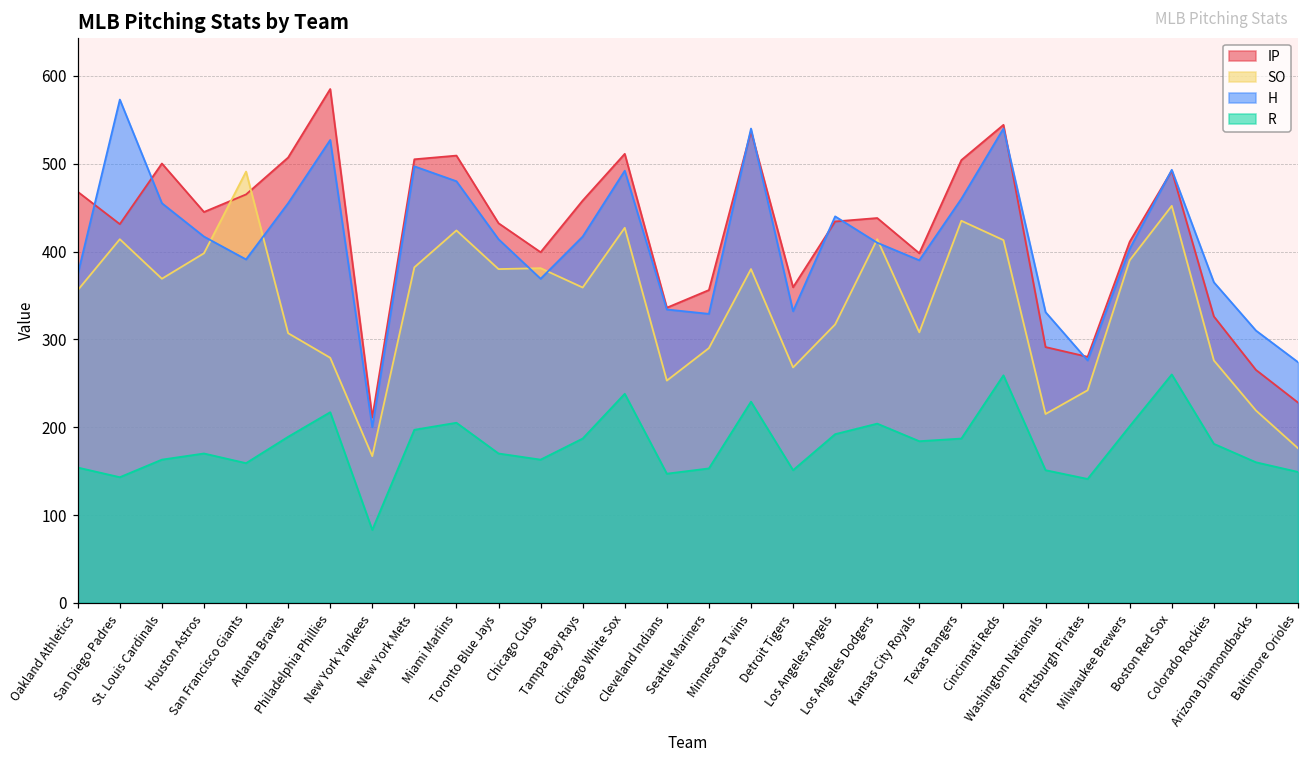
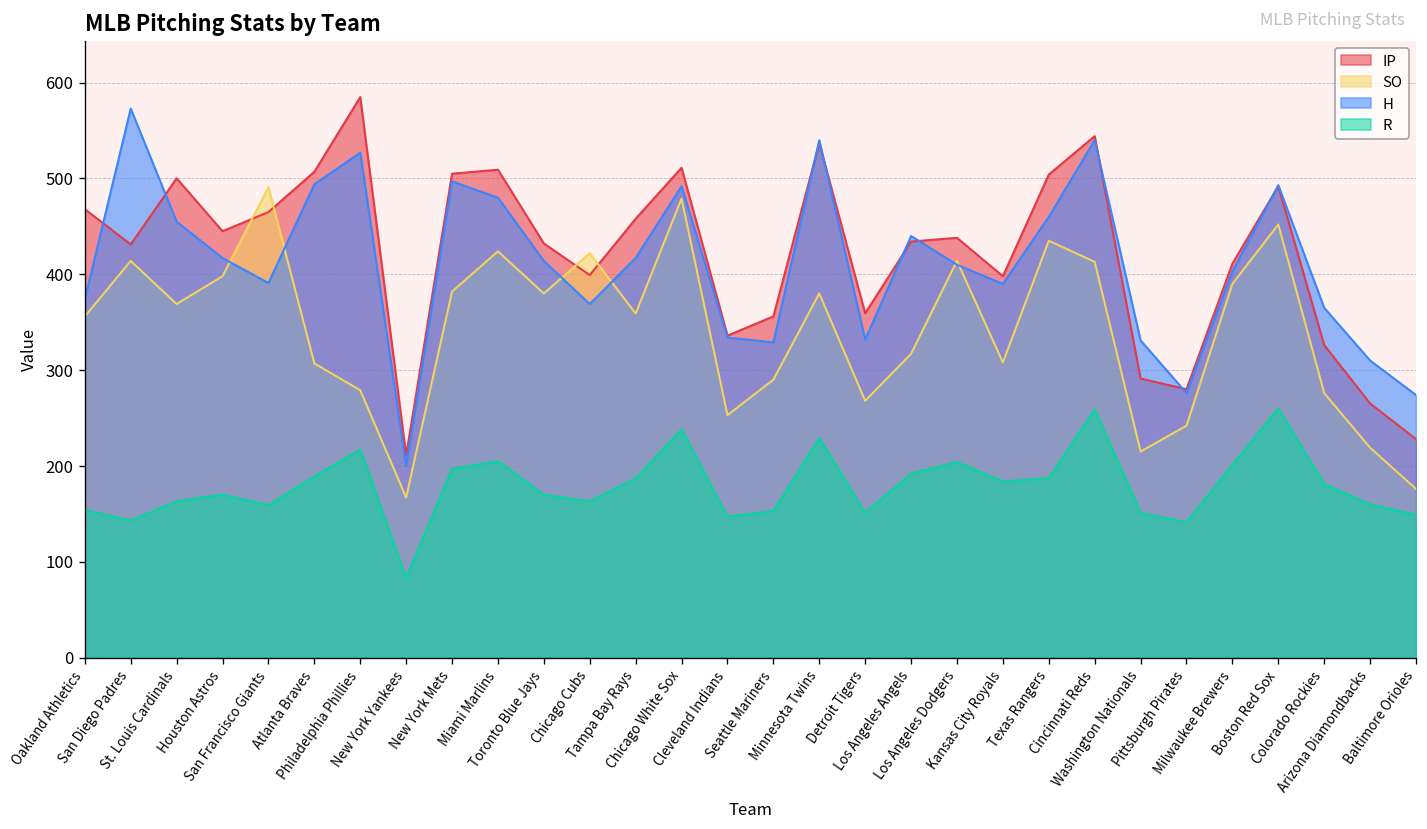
  {
    "IP": {
      "Oakland Athletics": 470,
      "San Diego Padres": 430,
      "St. Louis Cardinals": 500,
      "Houston Astros": 450,
      "San Francisco Giants": 470,
      "Atlanta Braves": 510,
      "Philadelphia Phillies": 590,
      "New York Yankees": 210,
      "New York Mets": 510,
      "Miami Marlins": 510,
      "Toronto Blue Jays": 430,
      "Chicago Cubs": 400,
      "Tampa Bay Rays": 460,
      "Chicago White Sox": 510,
      "Seattle Mariners": 360,
      "Detroit Tigers": 360,
      "Los Angeles Angels": 430,
      "Los Angeles Dodgers": 440,
      "Kansas City Royals": 400,
      "Texas Rangers": 500,
      "Cincinnati Reds": 540,
      "Washington Nationals": 290,
      "Pittsburgh Pirates": 280,
      "Milwaukee Brewers": 410,
      "Colorado Rockies": 330,
      "Arizona Diamondbacks": 270,
      "Baltimore Orioles": 230
    },
    "SO": {
      "Oakland Athletics": 360,
      "San Diego Padres": 410,
      "St. Louis Cardinals": 370,
      "Houston Astros": 400,
      "San Francisco Giants": 490,
      "Atlanta Braves": 310,
      "Philadelphia Phillies": 280,
      "New York Yankees": 170,
      "New York Mets": 380,
      "Miami Marlins": 420,
      "Toronto Blue Jays": 380,
-     "Chicago Cubs": 380,
+     "Chicago Cubs": 420,
      "Tampa Bay Rays": 360,
-     "Chicago White Sox": 430,
+     "Chicago White Sox": 480,
      "Cleveland Indians": 250,
      "Seattle Mariners": 290,
      "Minnesota Twins": 380,
      "Detroit Tigers": 270,
      "Los Angeles Angels": 320,
      "Los Angeles Dodgers": 410,
      "Kansas City Royals": 310,
      "Texas Rangers": 440,
      "Cincinnati Reds": 410,
      "Washington Nationals": 220,
      "Pittsburgh Pirates": 240,
      "Milwaukee Brewers": 390,
      "Boston Red Sox": 450,
      "Colorado Rockies": 280,
      "Arizona Diamondbacks": 220,
      "Baltimore Orioles": 180
    },
    "H": {
      "Oakland Athletics": 370,
      "San Diego Padres": 570,
      "St. Louis Cardinals": 460,
      "Houston Astros": 420,
      "San Francisco Giants": 390,
-     "Atlanta Braves": 460,
+     "Atlanta Braves": 490,
      "Philadelphia Phillies": 530,
      "New York Yankees": 200,
      "New York Mets": 500,
      "Miami Marlins": 480,
      "Toronto Blue Jays": 410,
      "Chicago Cubs": 370,
      "Tampa Bay Rays": 420,
      "Chicago White Sox": 490,
      "Seattle Mariners": 330,
      "Detroit Tigers": 330,
      "Los Angeles Angels": 440,
      "Los Angeles Dodgers": 410,
      "Kansas City Royals": 390,
      "Texas Rangers": 460,
      "Cincinnati Reds": 540,
      "Washington Nationals": 330,
      "Pittsburgh Pirates": 280,
      "Milwaukee Brewers": 400,
      "Colorado Rockies": 370,
      "Arizona Diamondbacks": 310,
      "Baltimore Orioles": 270
    },
    "R": {
      "Oakland Athletics": 150,
      "San Diego Padres": 140,
      "St. Louis Cardinals": 160,
      "Houston Astros": 170,
      "San Francisco Giants": 160,
      "Atlanta Braves": 190,
      "Philadelphia Phillies": 220,
      "New York Yankees": 80,
      "New York Mets": 200,
      "Miami Marlins": 210,
      "Toronto Blue Jays": 170,
      "Chicago Cubs": 160,
      "Tampa Bay Rays": 190,
      "Chicago White Sox": 240,
      "Cleveland Indians": 150,
      "Seattle Mariners": 150,
      "Minnesota Twins": 230,
      "Detroit Tigers": 150,
      "Los Angeles Angels": 190,
      "Los Angeles Dodgers": 200,
      "Kansas City Royals": 180,
      "Texas Rangers": 190,
      "Cincinnati Reds": 260,
      "Washington Nationals": 150,
      "Pittsburgh Pirates": 140,
      "Milwaukee Brewers": 200,
      "Boston Red Sox": 260,
      "Colorado Rockies": 180,
      "Arizona Diamondbacks": 160,
      "Baltimore Orioles": 150
    }
  }
